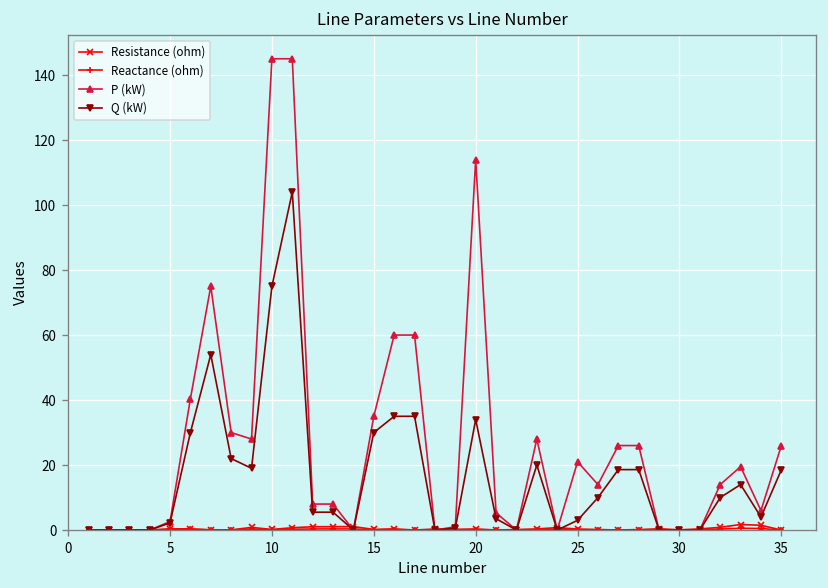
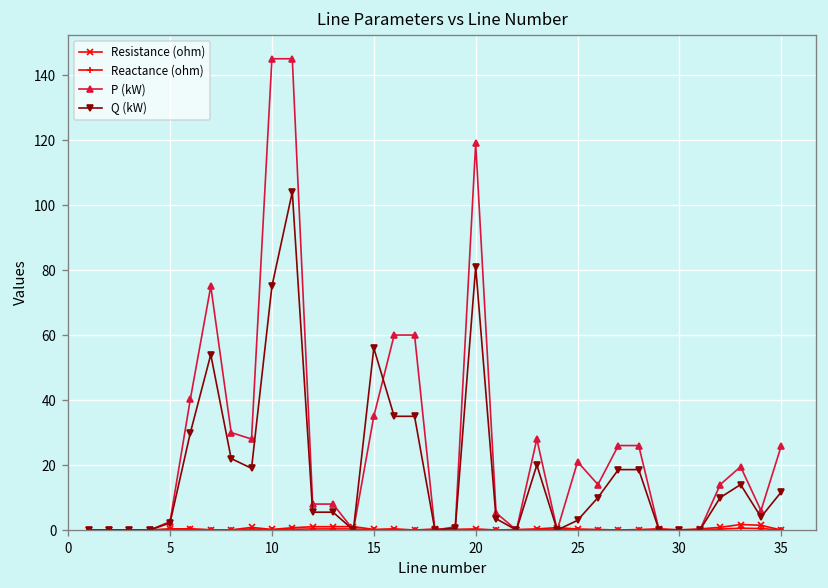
  {
    "P (kW)": {
      "10": 145,
      "15": 35,
-     "20": 114,
+     "20": 119,
      "25": 21,
      "35": 26
    },
    "Q (kW)": {
      "10": 75,
-     "15": 30,
-     "20": 34,
+     "15": 56,
+     "20": 81,
      "25": 3,
-     "35": 19
+     "35": 12
    }
  }
